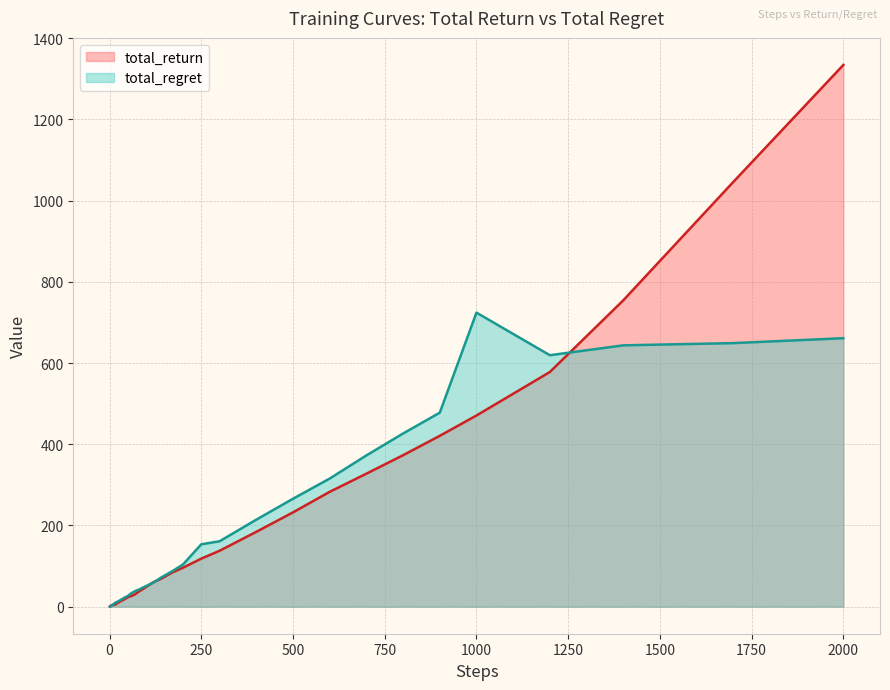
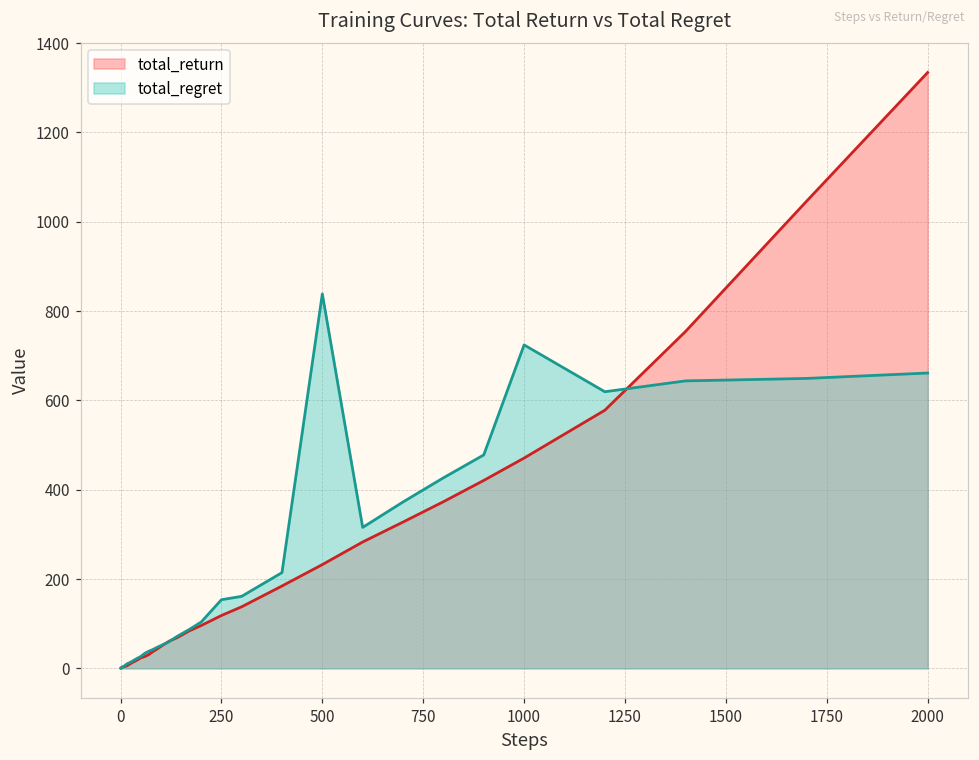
  {
    "total_return": {
      "250": 120,
      "500": 230,
      "1000": 470,
      "2000": 1330
    },
    "total_regret": {
      "250": 150,
-     "500": 270,
+     "500": 840,
      "1000": 720,
      "2000": 660
    }
  }
